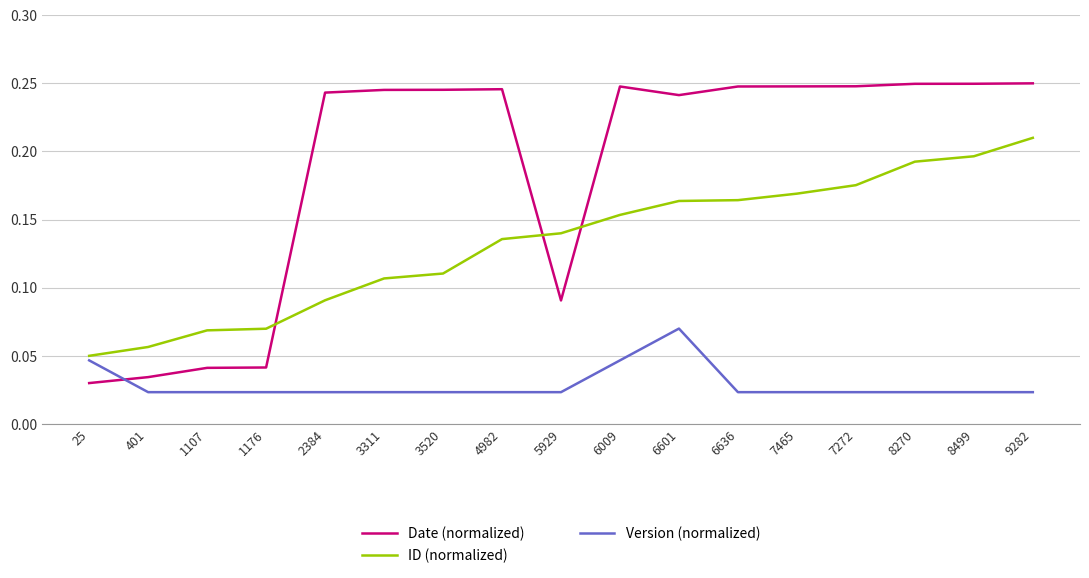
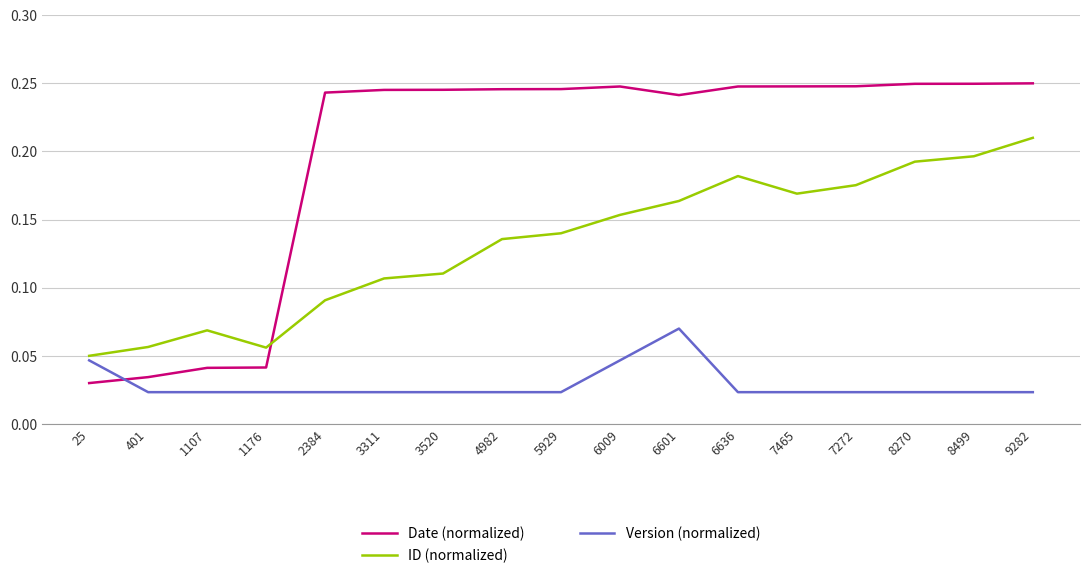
  {
    "Date (normalized)": {
      "25": 0.030,
      "401": 0.034,
      "1107": 0.041,
      "1176": 0.041,
      "2384": 0.243,
      "3311": 0.245,
      "3520": 0.245,
      "4982": 0.246,
-     "5929": 0.091,
+     "5929": 0.246,
      "6009": 0.248,
      "6601": 0.241,
      "6636": 0.248,
      "7465": 0.248,
      "7272": 0.248,
      "8270": 0.250,
      "8499": 0.250,
      "9282": 0.250
    },
    "ID (normalized)": {
      "25": 0.050,
      "401": 0.056,
      "1107": 0.069,
-     "1176": 0.070,
+     "1176": 0.056,
      "2384": 0.091,
      "3311": 0.107,
      "3520": 0.110,
      "4982": 0.136,
      "5929": 0.140,
      "6009": 0.153,
      "6601": 0.164,
-     "6636": 0.164,
+     "6636": 0.182,
      "7465": 0.169,
      "7272": 0.175,
      "8270": 0.193,
      "8499": 0.196,
      "9282": 0.210
    },
    "Version (normalized)": {
      "25": 0.047,
      "401": 0.023,
      "1107": 0.023,
      "1176": 0.023,
      "2384": 0.023,
      "3311": 0.023,
      "3520": 0.023,
      "4982": 0.023,
      "5929": 0.023,
      "6009": 0.047,
      "6601": 0.070,
      "6636": 0.023,
      "7465": 0.023,
      "7272": 0.023,
      "8270": 0.023,
      "8499": 0.023,
      "9282": 0.023
    }
  }
